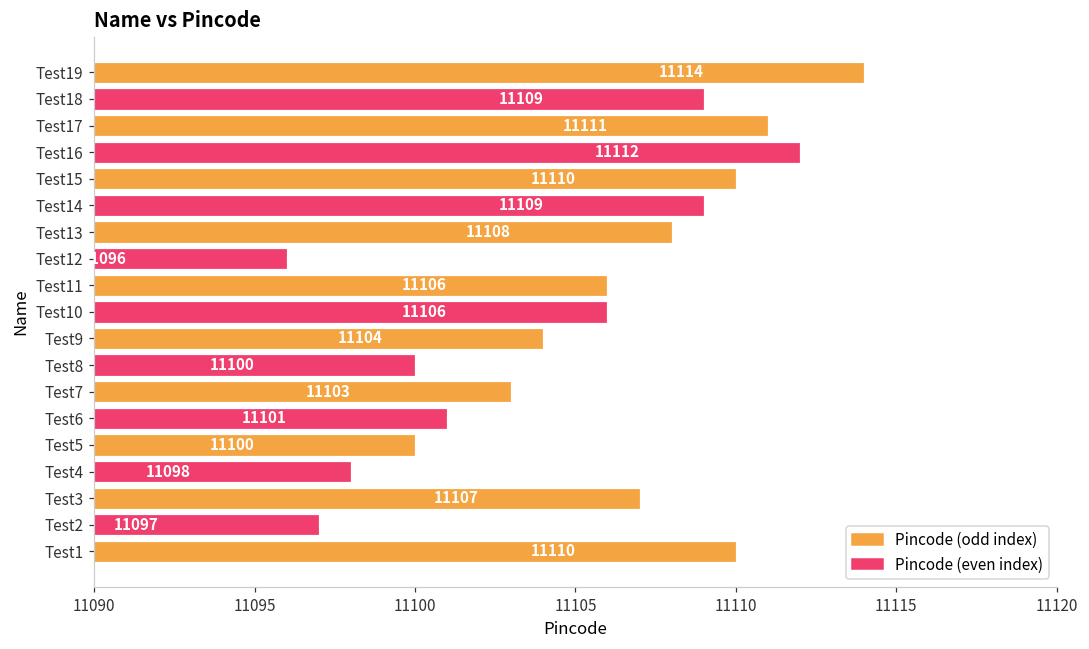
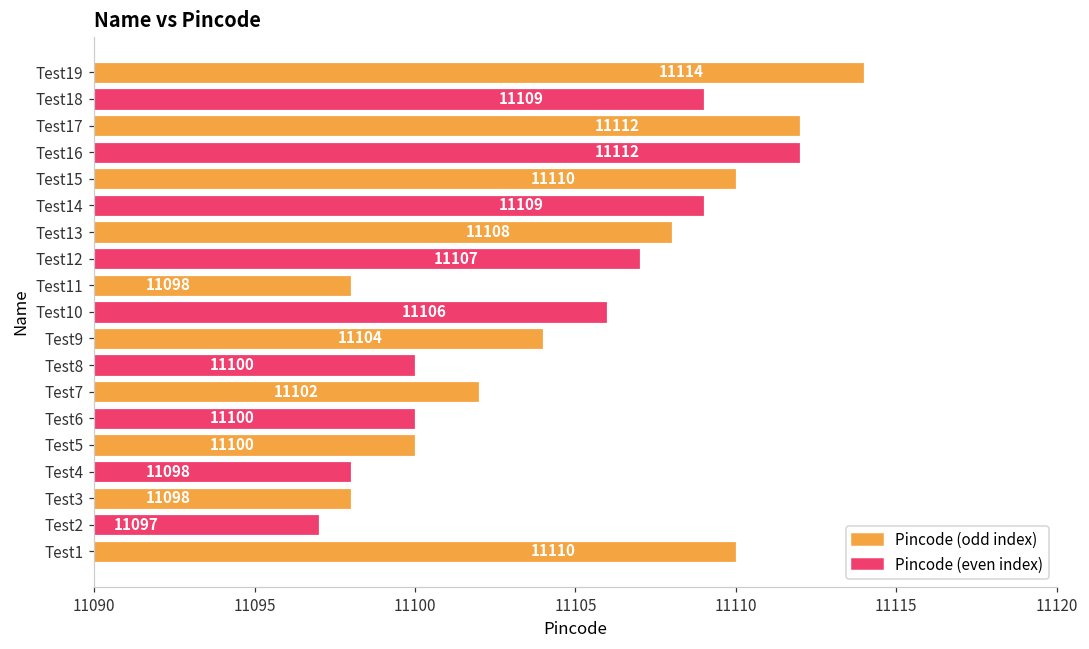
  {
    "Test19": 11114,
    "Test18": 11109,
-   "Test17": 11111,
+   "Test17": 11112,
    "Test16": 11112,
    "Test15": 11110,
    "Test14": 11109,
    "Test13": 11108,
-   "Test12": 11096,
-   "Test11": 11106,
+   "Test12": 11107,
+   "Test11": 11098,
    "Test10": 11106,
    "Test9": 11104,
    "Test8": 11100,
-   "Test7": 11103,
-   "Test6": 11101,
+   "Test7": 11102,
+   "Test6": 11100,
    "Test5": 11100,
    "Test4": 11098,
-   "Test3": 11107,
+   "Test3": 11098,
    "Test2": 11097,
    "Test1": 11110
  }
